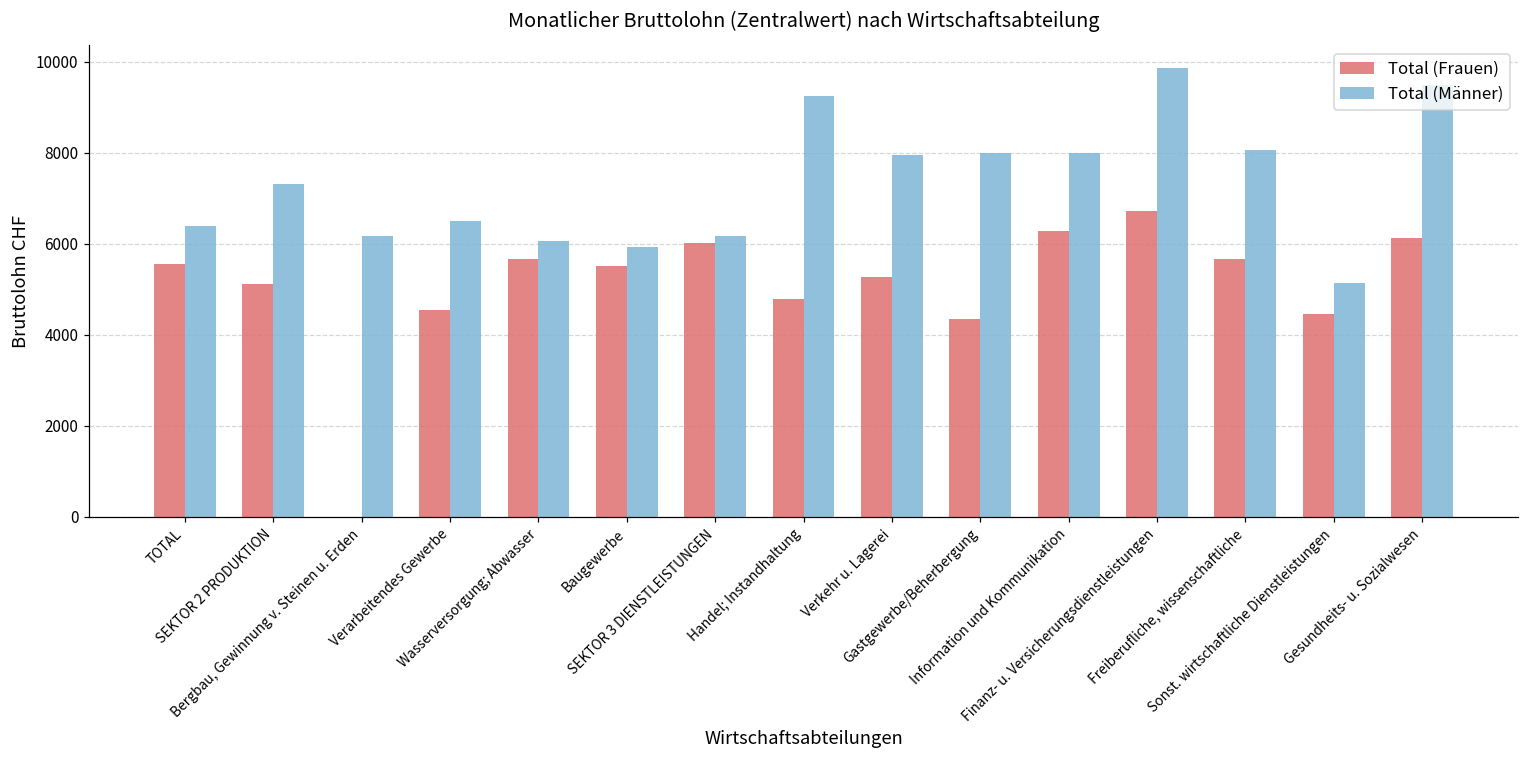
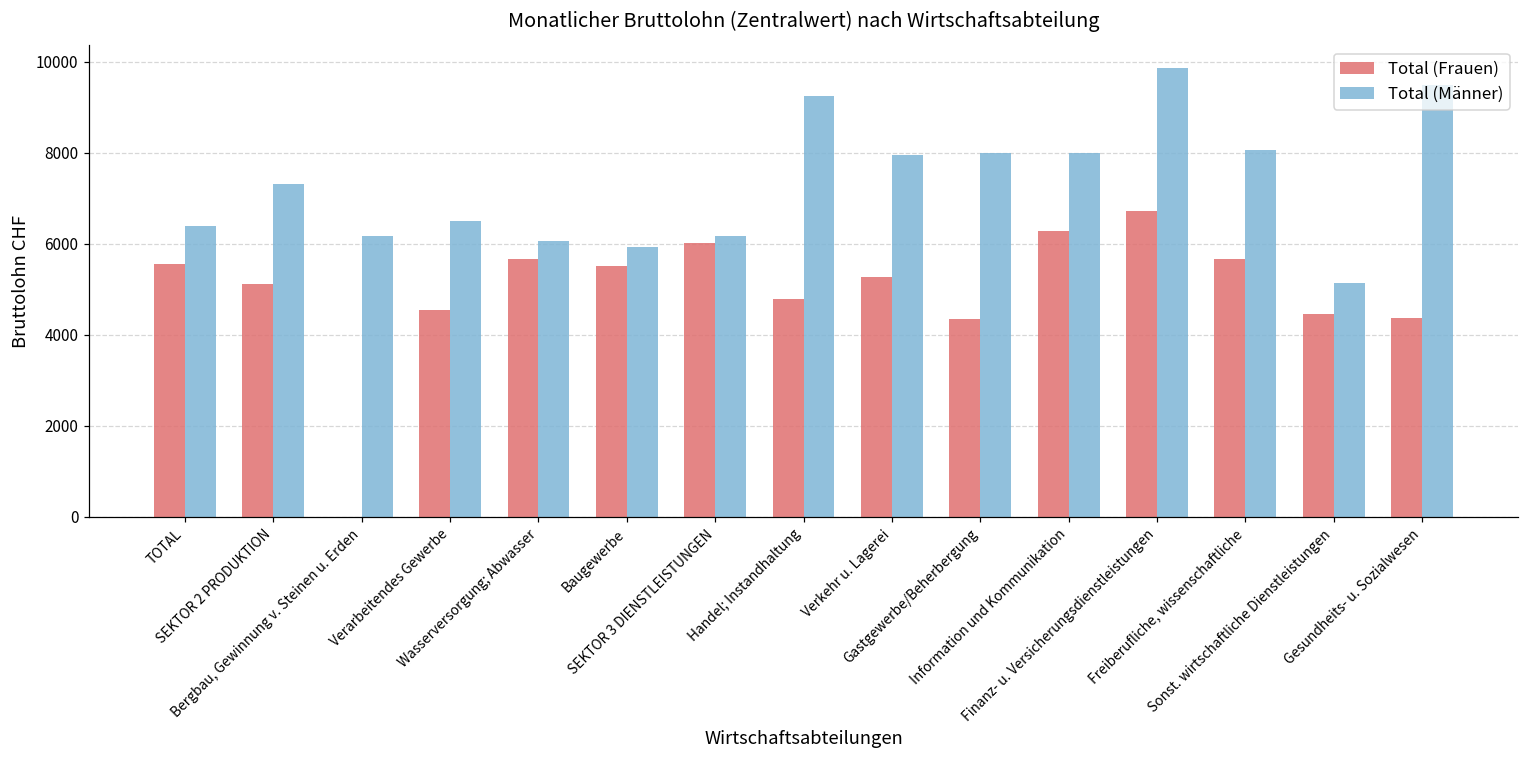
  {
    "Total (Frauen)": {
      "TOTAL": 5500,
      "SEKTOR 2 PRODUKTION": 5100,
      "Bergbau, Gewinnung v. Steinen u. Erden": 0,
      "Verarbeitendes Gewerbe": 4500,
      "Wasserversorgung; Abwasser": 5700,
      "Baugewerbe": 5500,
      "SEKTOR 3 DIENSTLEISTUNGEN": 6000,
      "Handel; Instandhaltung": 4800,
      "Verkehr u. Lagerei": 5300,
      "Gastgewerbe/Beherbergung": 4300,
      "Information und Kommunikation": 6300,
      "Finanz- u. Versicherungsdienstleistungen": 6700,
      "Freiberufliche, wissenschaftliche": 5700,
      "Sonst. wirtschaftliche Dienstleistungen": 4400,
-     "Gesundheits- u. Sozialwesen": 6100
+     "Gesundheits- u. Sozialwesen": 4400
    },
    "Total (Männer)": {
      "TOTAL": 6400,
      "SEKTOR 2 PRODUKTION": 7300,
      "Bergbau, Gewinnung v. Steinen u. Erden": 6200,
      "Verarbeitendes Gewerbe": 6500,
      "Wasserversorgung; Abwasser": 6100,
      "Baugewerbe": 5900,
      "SEKTOR 3 DIENSTLEISTUNGEN": 6200,
      "Handel; Instandhaltung": 9200,
      "Verkehr u. Lagerei": 7900,
      "Gastgewerbe/Beherbergung": 8000,
      "Information und Kommunikation": 8000,
      "Finanz- u. Versicherungsdienstleistungen": 9900,
      "Freiberufliche, wissenschaftliche": 8100,
      "Sonst. wirtschaftliche Dienstleistungen": 5100
    }
  }
